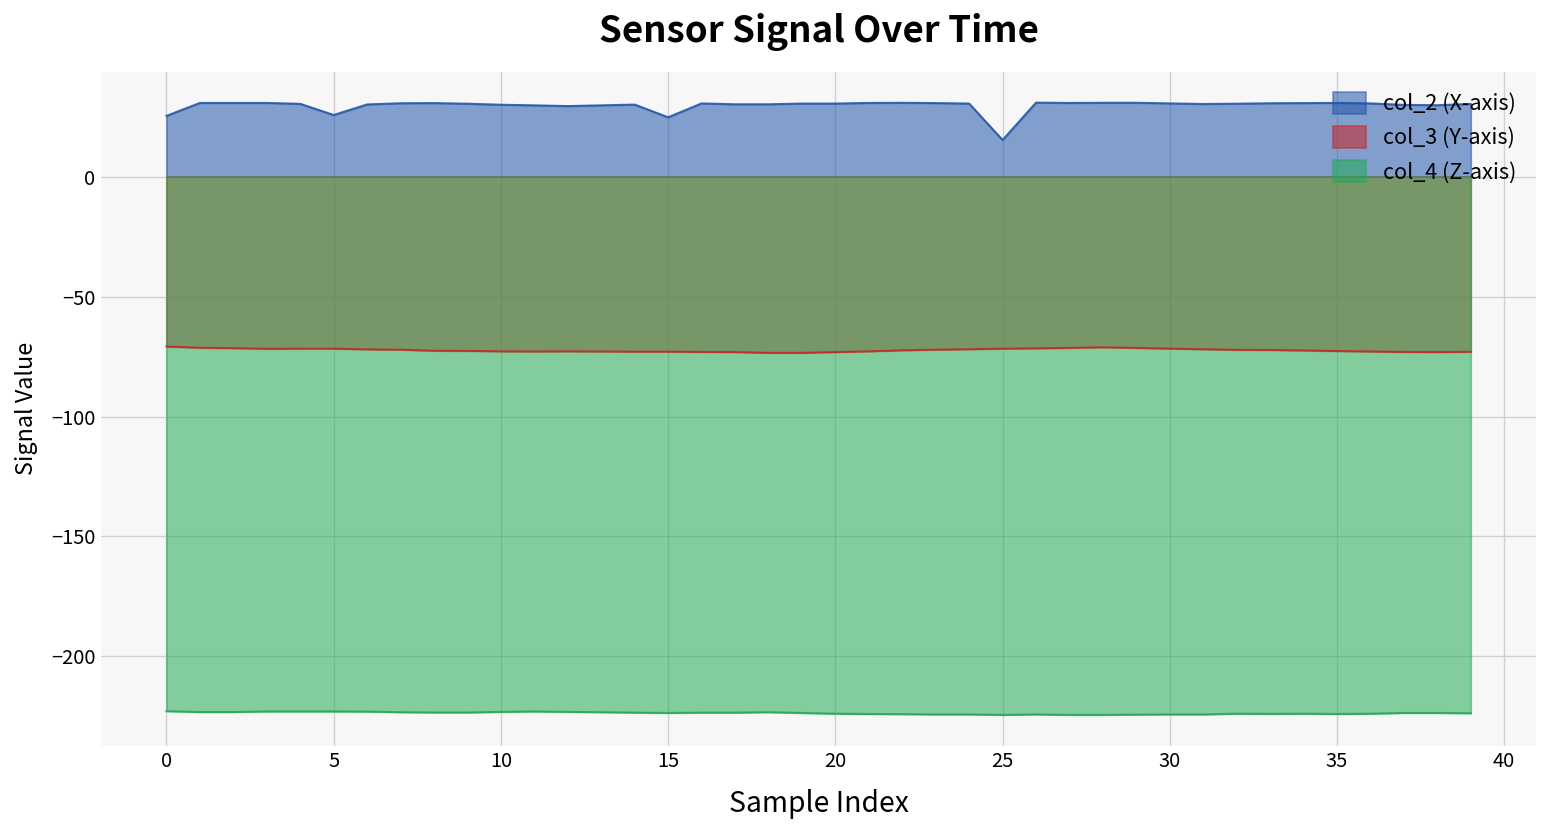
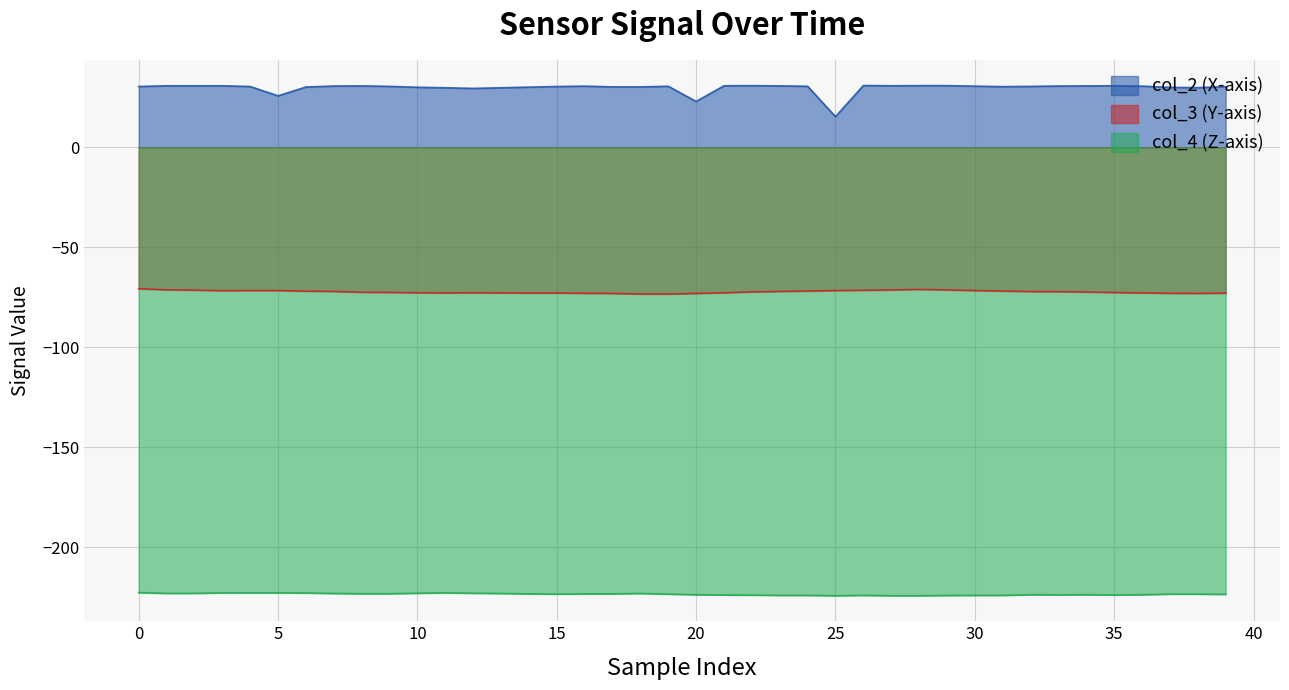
  {
    "col_2 (X-axis)": {
-     "0": 25,
+     "0": 30,
      "5": 26,
      "10": 30,
-     "15": 25,
-     "20": 31,
+     "15": 30,
+     "20": 23,
      "25": 15,
      "30": 31,
      "35": 31
    }
  }
